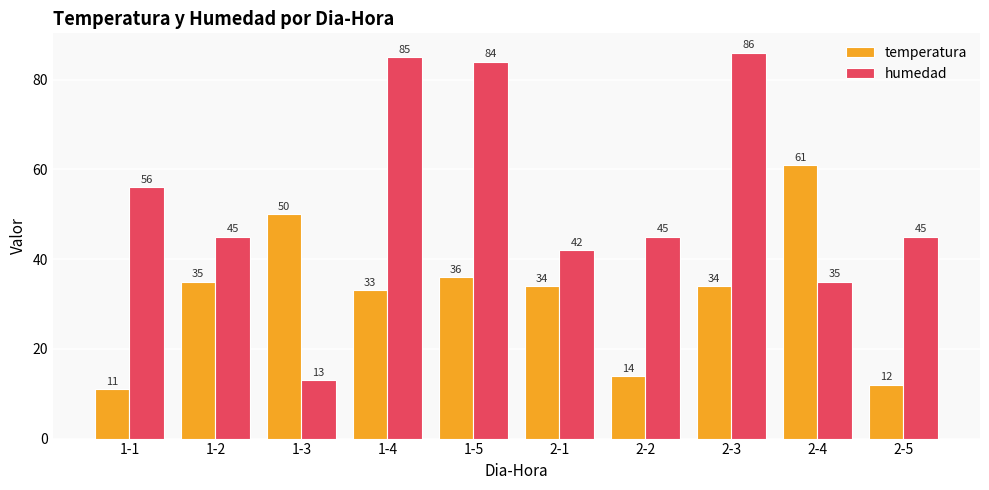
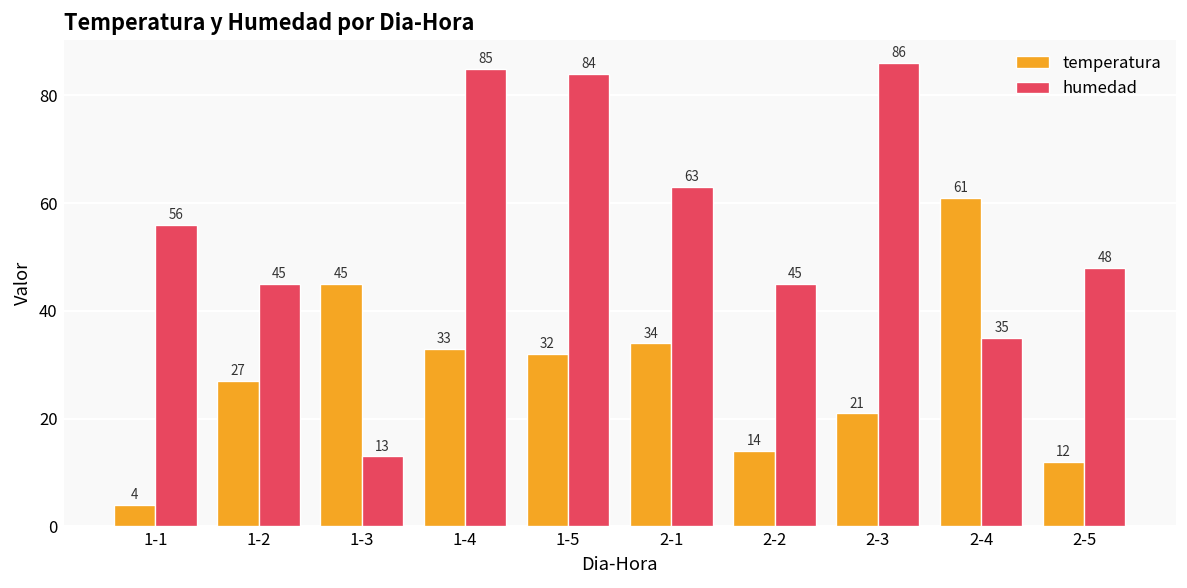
  {
    "temperatura": {
-     "1-1": 11,
-     "1-2": 35,
-     "1-3": 50,
+     "1-1": 4,
+     "1-2": 27,
+     "1-3": 45,
      "1-4": 33,
-     "1-5": 36,
+     "1-5": 32,
      "2-1": 34,
      "2-2": 14,
-     "2-3": 34,
+     "2-3": 21,
      "2-4": 61,
      "2-5": 12
    },
    "humedad": {
      "1-1": 56,
      "1-2": 45,
      "1-3": 13,
      "1-4": 85,
      "1-5": 84,
-     "2-1": 42,
+     "2-1": 63,
      "2-2": 45,
      "2-3": 86,
      "2-4": 35,
-     "2-5": 45
+     "2-5": 48
    }
  }
